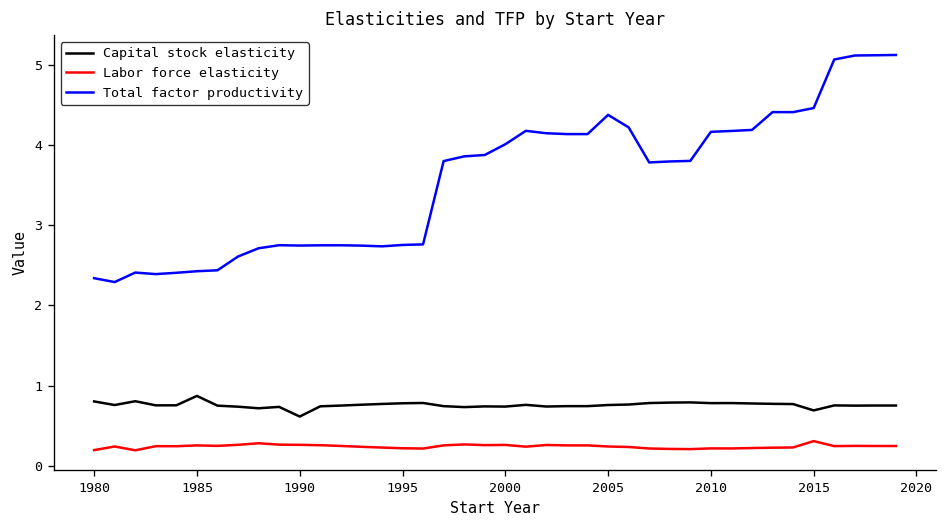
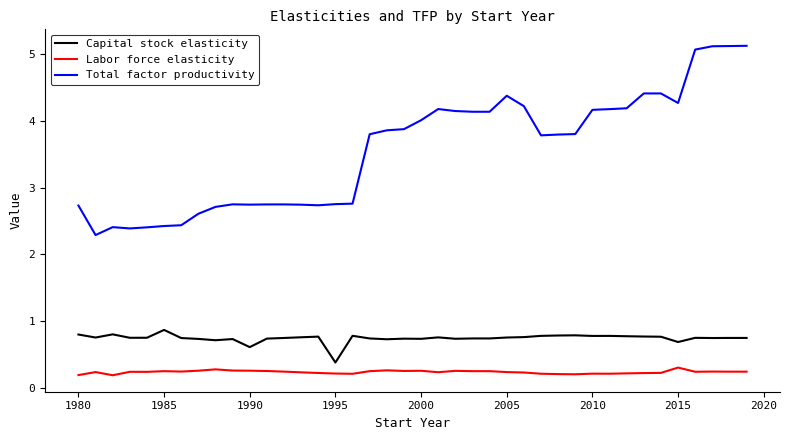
  {
    "Capital stock elasticity": {
      "1980": 0.8,
      "1985": 0.9,
      "1990": 0.6,
-     "1995": 0.8,
+     "1995": 0.4,
      "2000": 0.7,
      "2005": 0.8,
      "2010": 0.8,
      "2015": 0.7
    },
    "Labor force elasticity": {
      "1980": 0.2,
      "1985": 0.3,
      "1990": 0.3,
      "1995": 0.2,
      "2000": 0.3,
      "2005": 0.2,
      "2010": 0.2,
      "2015": 0.3
    },
    "Total factor productivity": {
-     "1980": 2.3,
+     "1980": 2.7,
      "1985": 2.4,
      "1990": 2.7,
      "1995": 2.8,
      "2000": 4.0,
      "2005": 4.4,
      "2010": 4.2,
-     "2015": 4.5
+     "2015": 4.3
    }
  }
